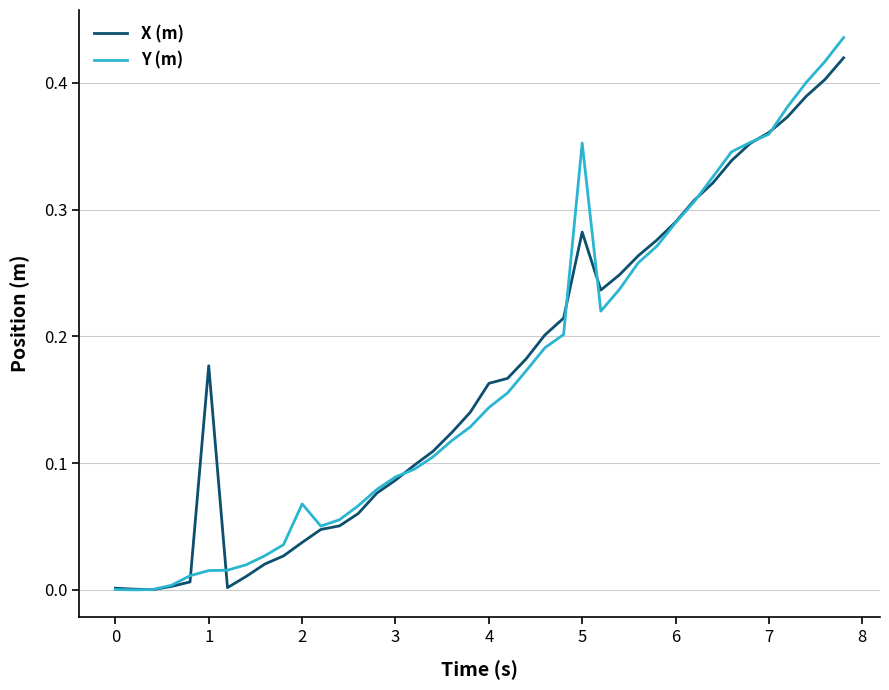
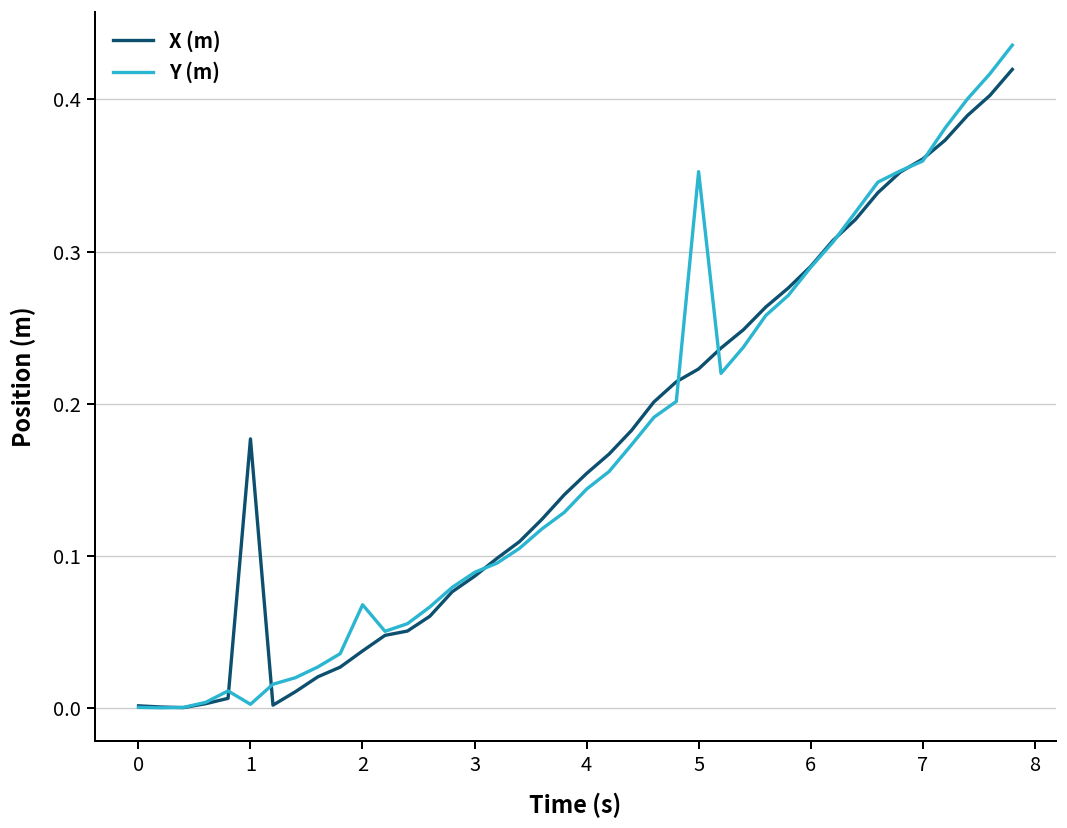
  {
    "X (m)": {
      "1": 0.177,
      "2": 0.037,
      "3": 0.087,
-     "4": 0.163,
-     "5": 0.282
+     "4": 0.154,
+     "5": 0.223
    },
    "Y (m)": {
-     "1": 0.015,
+     "1": 0.002,
      "2": 0.068,
      "3": 0.089,
      "4": 0.144,
      "5": 0.353
    }
  }
